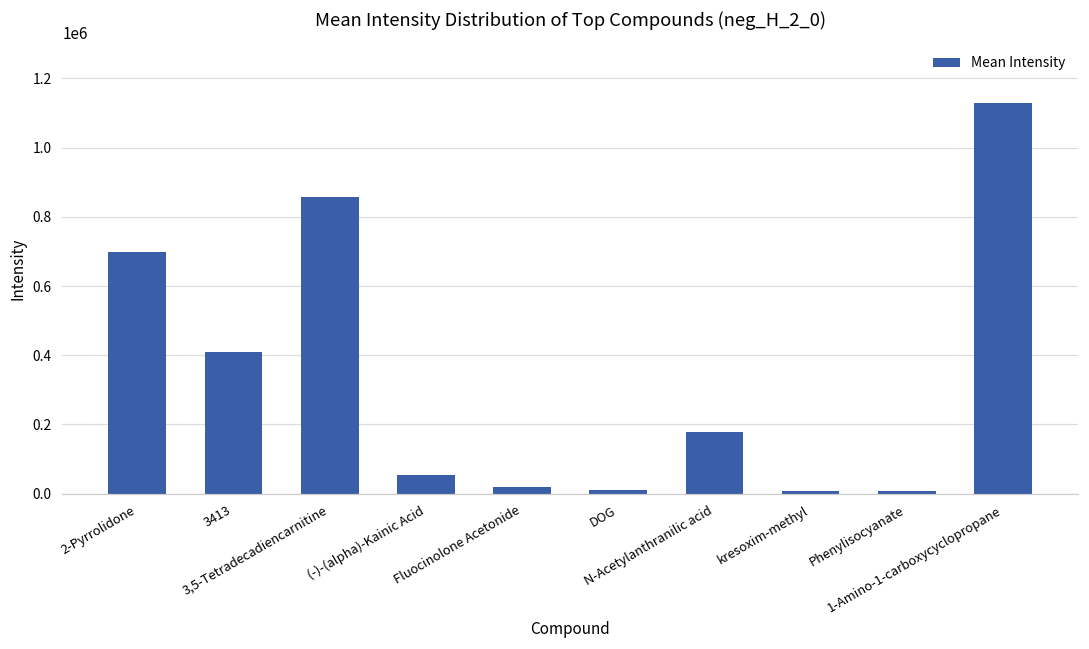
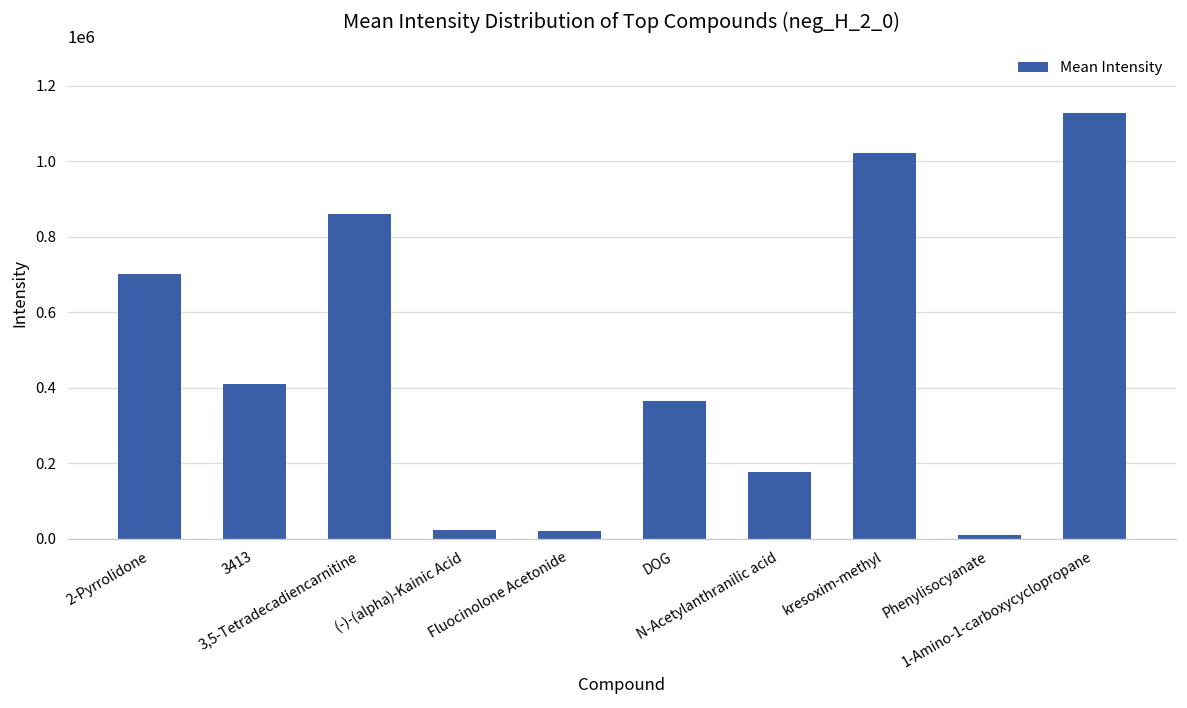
  {
    "2-Pyrrolidone": 700000,
    "3413": 410000,
    "3,5-Tetradecadiencarnitine": 860000,
-   "(-)-(alpha)-Kainic Acid": 50000,
+   "(-)-(alpha)-Kainic Acid": 20000,
    "Fluocinolone Acetonide": 20000,
-   "DOG": 10000,
+   "DOG": 360000,
    "N-Acetylanthranilic acid": 180000,
-   "kresoxim-methyl": 10000,
+   "kresoxim-methyl": 1020000,
    "Phenylisocyanate": 10000,
    "1-Amino-1-carboxycyclopropane": 1130000
  }
